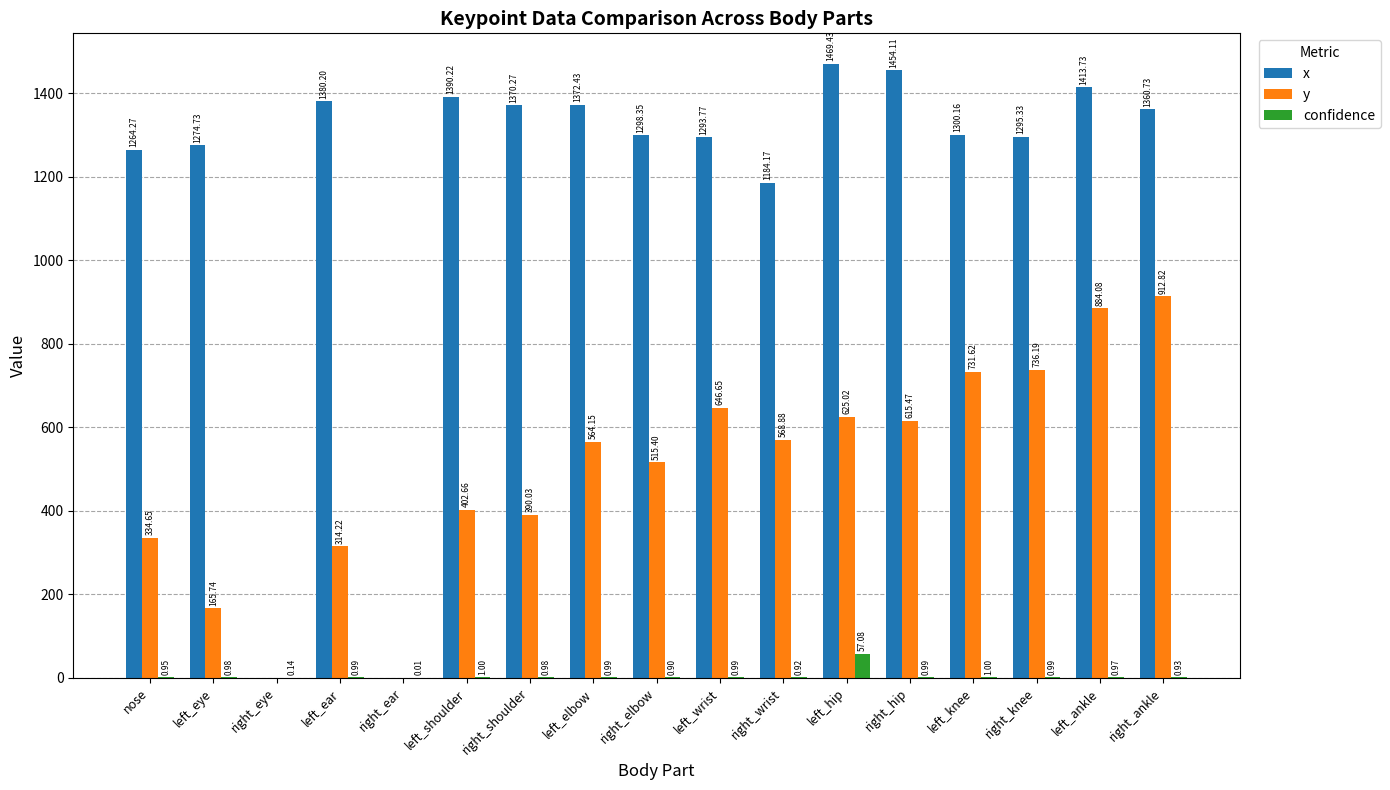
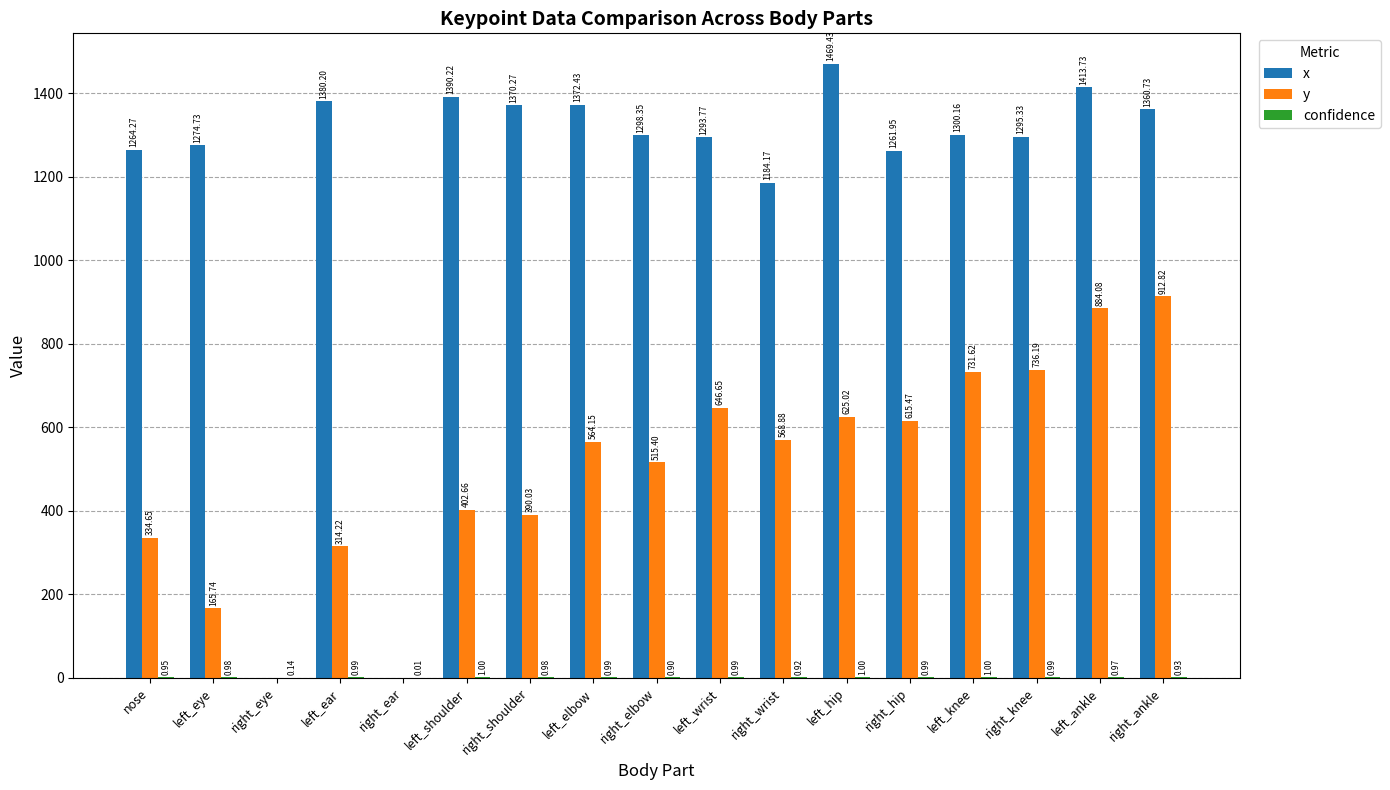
  {
    "x": {
      "nose": 1264.27,
      "left_eye": 1274.73,
      "left_ear": 1380.20,
      "left_shoulder": 1390.22,
      "right_shoulder": 1370.27,
      "left_elbow": 1372.43,
      "right_elbow": 1298.35,
      "left_wrist": 1293.77,
      "right_wrist": 1184.17,
      "left_hip": 1469.43,
-     "right_hip": 1454.11,
+     "right_hip": 1261.95,
      "left_knee": 1300.16,
      "right_knee": 1295.33,
      "left_ankle": 1413.73,
      "right_ankle": 1360.73
    },
    "y": {
      "nose": 334.65,
      "left_eye": 165.74,
      "left_ear": 314.22,
      "left_shoulder": 402.66,
      "right_shoulder": 390.03,
      "left_elbow": 564.15,
      "right_elbow": 515.40,
      "left_wrist": 646.65,
      "right_wrist": 568.88,
      "left_hip": 625.02,
      "right_hip": 615.47,
      "left_knee": 731.62,
      "right_knee": 736.19,
      "left_ankle": 884.08,
      "right_ankle": 912.82
    },
    "confidence": {
      "nose": 0.95,
      "left_eye": 0.98,
      "right_eye": 0.14,
      "left_ear": 0.99,
      "right_ear": 0.01,
      "left_shoulder": 1.00,
      "right_shoulder": 0.98,
      "left_elbow": 0.99,
      "right_elbow": 0.90,
      "left_wrist": 0.99,
      "right_wrist": 0.92,
-     "left_hip": 57.08,
+     "left_hip": 1.00,
      "right_hip": 0.99,
      "left_knee": 1.00,
      "right_knee": 0.99,
      "left_ankle": 0.97,
      "right_ankle": 0.93
    }
  }
